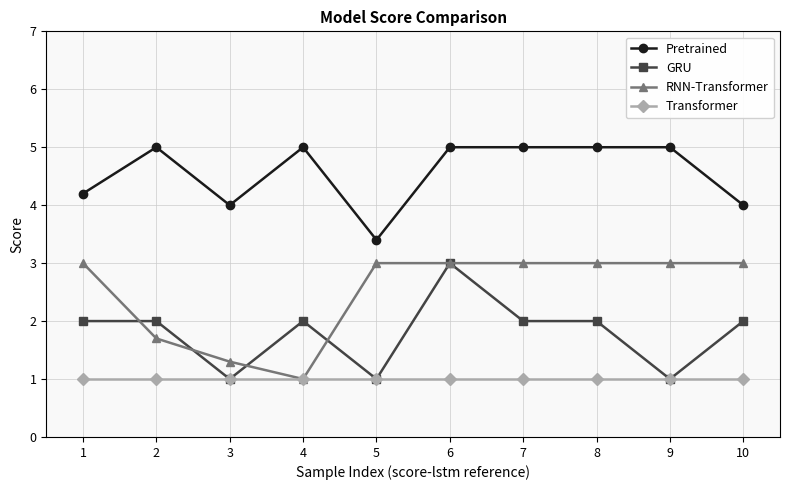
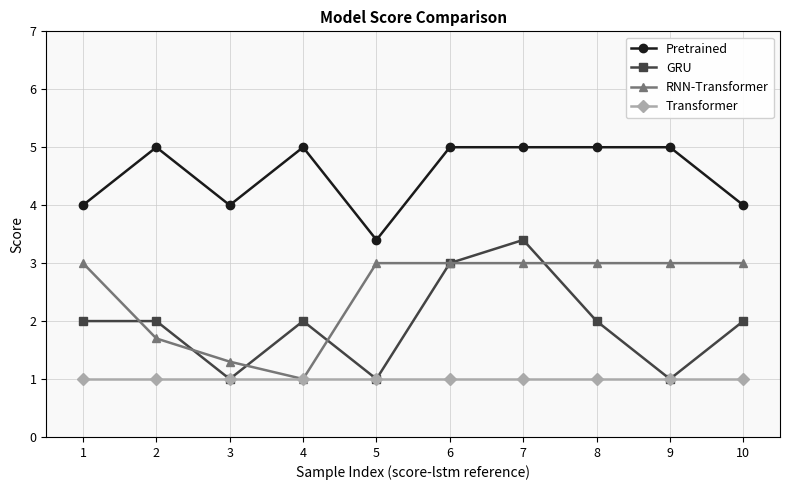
  {
    "Pretrained": {
-     "1": 4.2,
+     "1": 4.0,
      "2": 5.0,
      "3": 4.0,
      "4": 5.0,
      "5": 3.4,
      "6": 5.0,
      "7": 5.0,
      "8": 5.0,
      "9": 5.0,
      "10": 4.0
    },
    "GRU": {
      "1": 2.0,
      "2": 2.0,
      "4": 2.0,
-     "7": 2.0,
+     "7": 3.4,
      "8": 2.0,
      "10": 2.0
    },
    "RNN-Transformer": {
      "1": 3.0,
      "2": 1.7,
      "3": 1.3,
      "5": 3.0,
      "7": 3.0,
      "8": 3.0,
      "9": 3.0,
      "10": 3.0
    },
    "Transformer": {
      "1": 1.0,
      "2": 1.0,
      "6": 1.0,
      "7": 1.0,
      "8": 1.0,
      "10": 1.0
    }
  }
